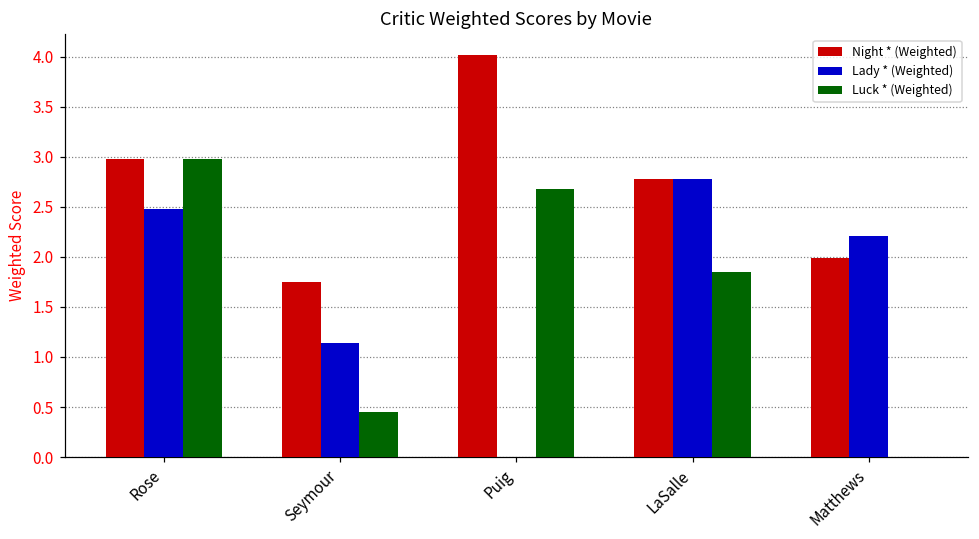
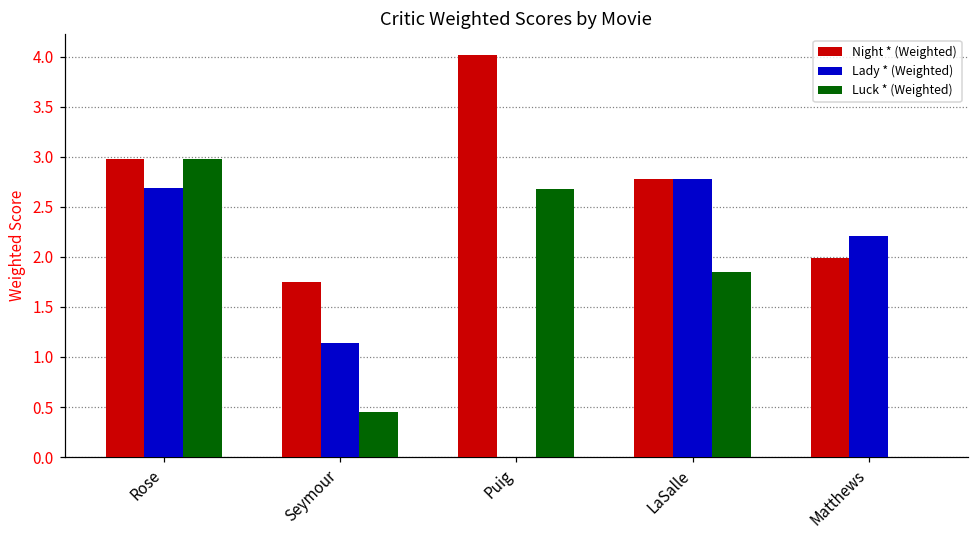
  {
    "Night * (Weighted)": {
      "Rose": 3.0,
      "Seymour": 1.7,
      "Puig": 4.0,
      "LaSalle": 2.8,
      "Matthews": 2.0
    },
    "Lady * (Weighted)": {
-     "Rose": 2.5,
+     "Rose": 2.7,
      "Seymour": 1.1,
      "Puig": 0.0,
      "LaSalle": 2.8,
      "Matthews": 2.2
    },
    "Luck * (Weighted)": {
      "Rose": 3.0,
      "Seymour": 0.5,
      "Puig": 2.7,
      "LaSalle": 1.8,
      "Matthews": 0.0
    }
  }
